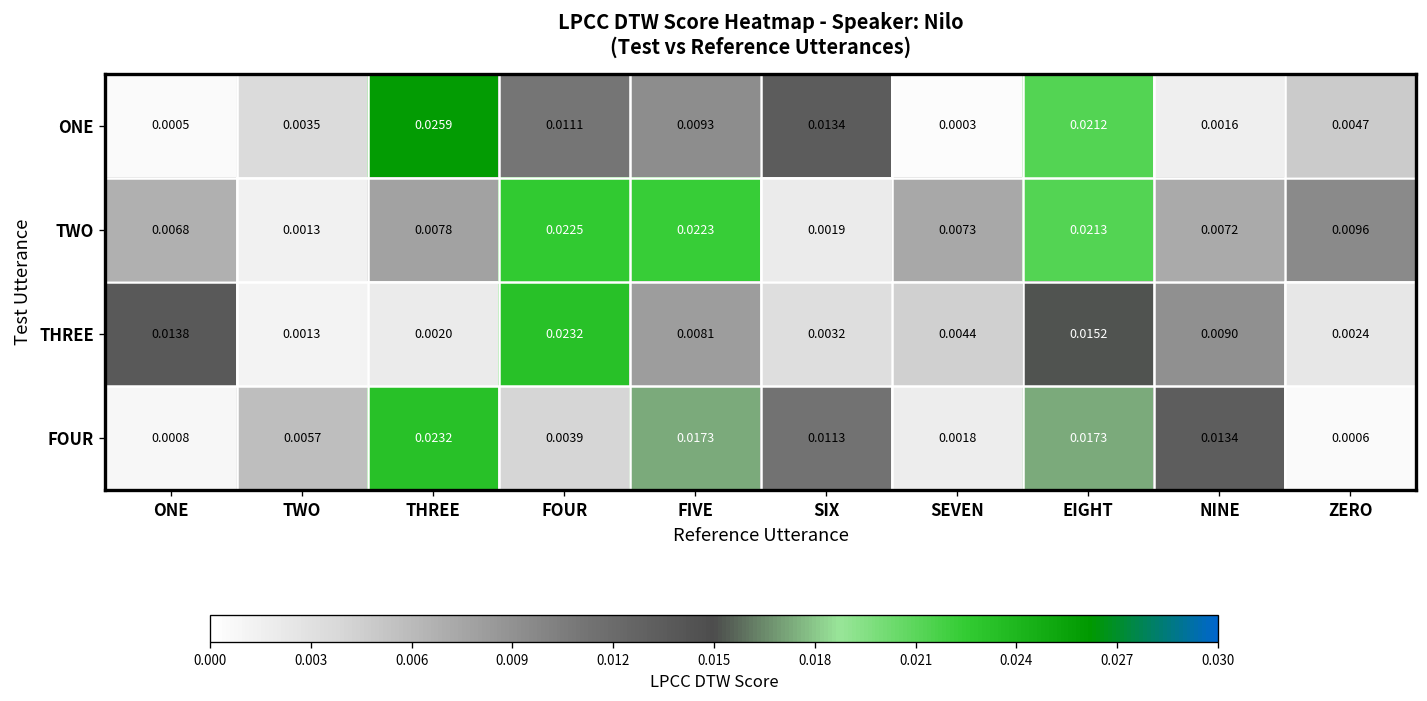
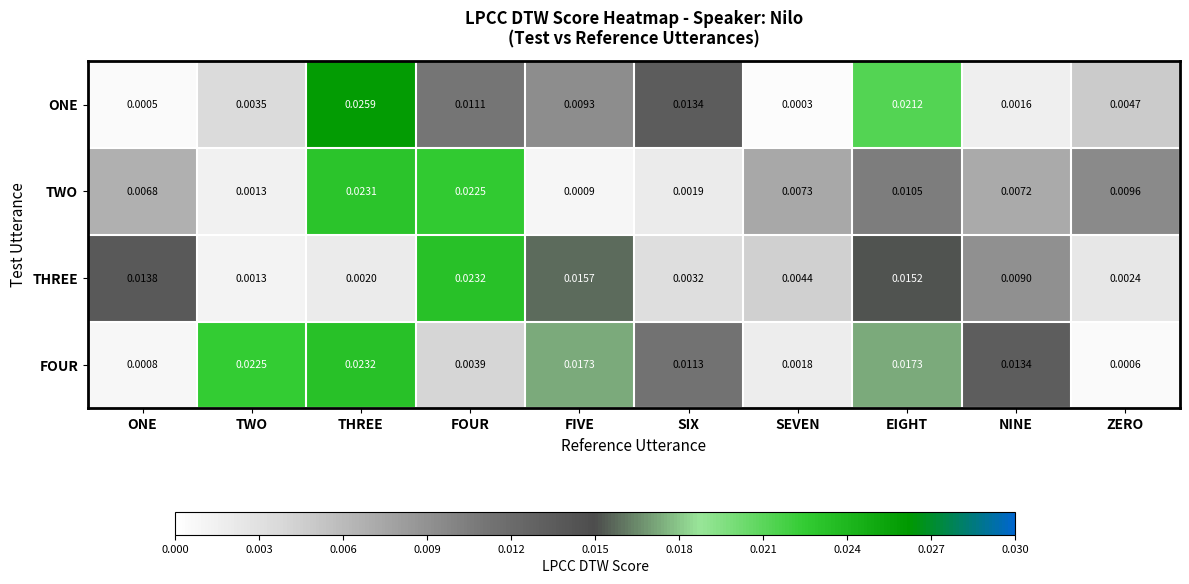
  {
    "ONE": {
      "ONE": 0.0005,
      "TWO": 0.0035,
      "THREE": 0.0259,
      "FOUR": 0.0111,
      "FIVE": 0.0093,
      "SIX": 0.0134,
      "SEVEN": 0.0003,
      "EIGHT": 0.0212,
      "NINE": 0.0016,
      "ZERO": 0.0047
    },
    "TWO": {
      "ONE": 0.0068,
      "TWO": 0.0013,
-     "THREE": 0.0078,
+     "THREE": 0.0231,
      "FOUR": 0.0225,
-     "FIVE": 0.0223,
+     "FIVE": 0.0009,
      "SIX": 0.0019,
      "SEVEN": 0.0073,
-     "EIGHT": 0.0213,
+     "EIGHT": 0.0105,
      "NINE": 0.0072,
      "ZERO": 0.0096
    },
    "THREE": {
      "ONE": 0.0138,
      "TWO": 0.0013,
      "THREE": 0.0020,
      "FOUR": 0.0232,
-     "FIVE": 0.0081,
+     "FIVE": 0.0157,
      "SIX": 0.0032,
      "SEVEN": 0.0044,
      "EIGHT": 0.0152,
      "NINE": 0.0090,
      "ZERO": 0.0024
    },
    "FOUR": {
      "ONE": 0.0008,
-     "TWO": 0.0057,
+     "TWO": 0.0225,
      "THREE": 0.0232,
      "FOUR": 0.0039,
      "FIVE": 0.0173,
      "SIX": 0.0113,
      "SEVEN": 0.0018,
      "EIGHT": 0.0173,
      "NINE": 0.0134,
      "ZERO": 0.0006
    }
  }
